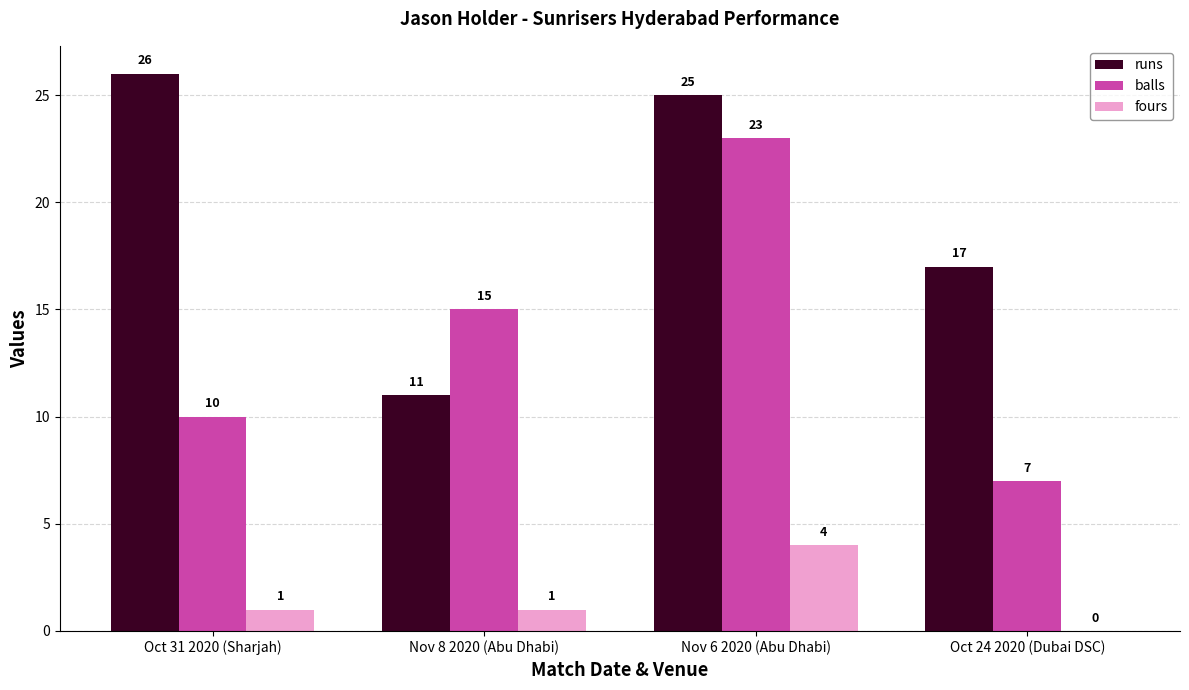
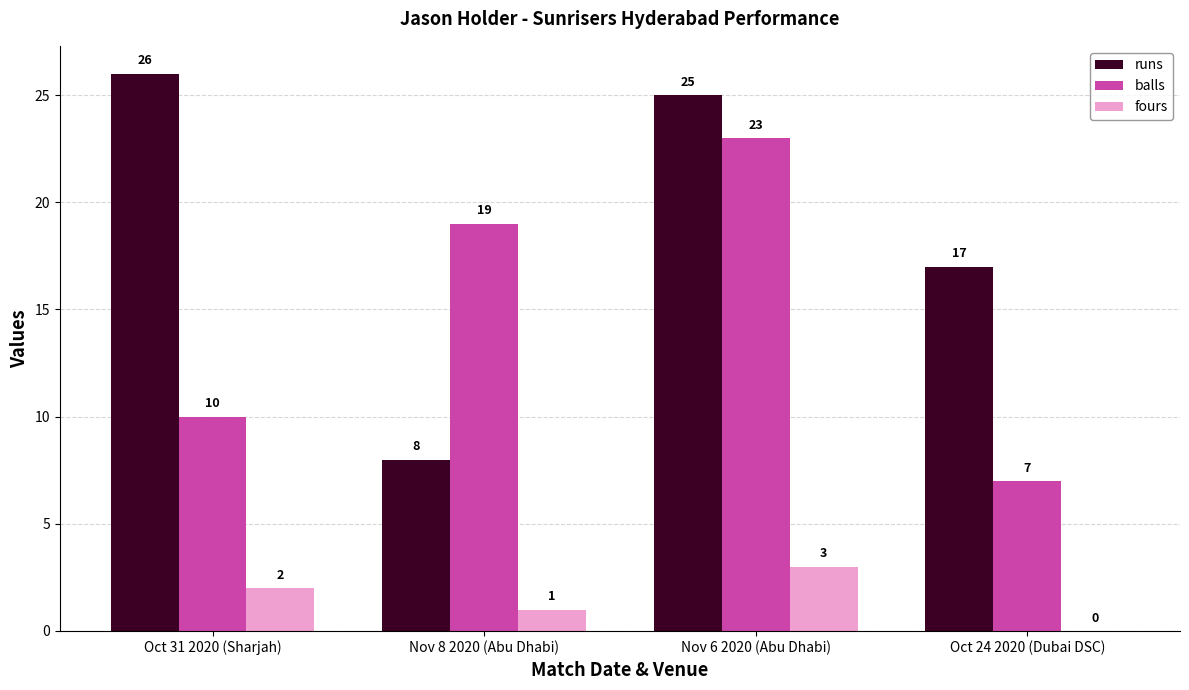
  {
    "runs": {
      "Oct 31 2020 (Sharjah)": 26,
-     "Nov 8 2020 (Abu Dhabi)": 11,
+     "Nov 8 2020 (Abu Dhabi)": 8,
      "Nov 6 2020 (Abu Dhabi)": 25,
      "Oct 24 2020 (Dubai DSC)": 17
    },
    "balls": {
      "Oct 31 2020 (Sharjah)": 10,
-     "Nov 8 2020 (Abu Dhabi)": 15,
+     "Nov 8 2020 (Abu Dhabi)": 19,
      "Nov 6 2020 (Abu Dhabi)": 23,
      "Oct 24 2020 (Dubai DSC)": 7
    },
    "fours": {
-     "Oct 31 2020 (Sharjah)": 1,
+     "Oct 31 2020 (Sharjah)": 2,
      "Nov 8 2020 (Abu Dhabi)": 1,
-     "Nov 6 2020 (Abu Dhabi)": 4,
+     "Nov 6 2020 (Abu Dhabi)": 3,
      "Oct 24 2020 (Dubai DSC)": 0
    }
  }
